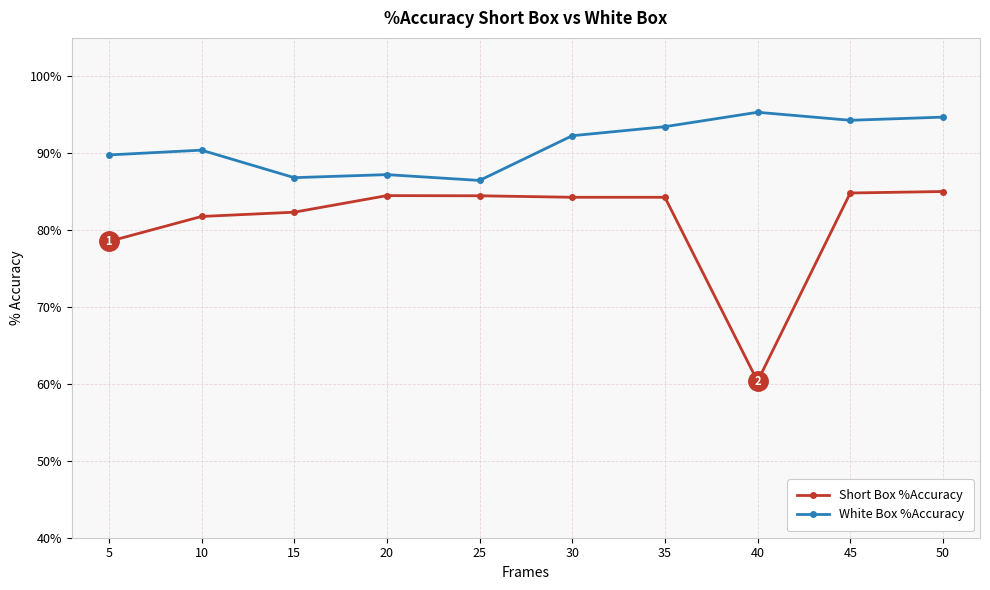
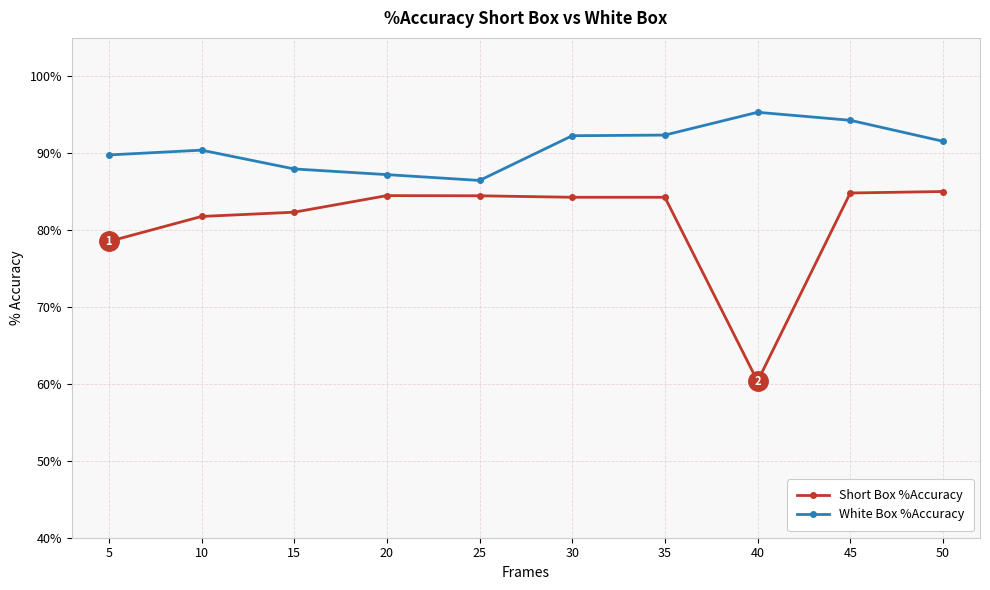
  {
    "White Box %Accuracy": {
      "5": "90%",
      "10": "90%",
-     "15": "87%",
+     "15": "88%",
      "20": "87%",
      "25": "86%",
      "30": "92%",
-     "35": "93%",
+     "35": "92%",
      "40": "95%",
      "45": "94%",
-     "50": "95%"
+     "50": "92%"
    }
  }
